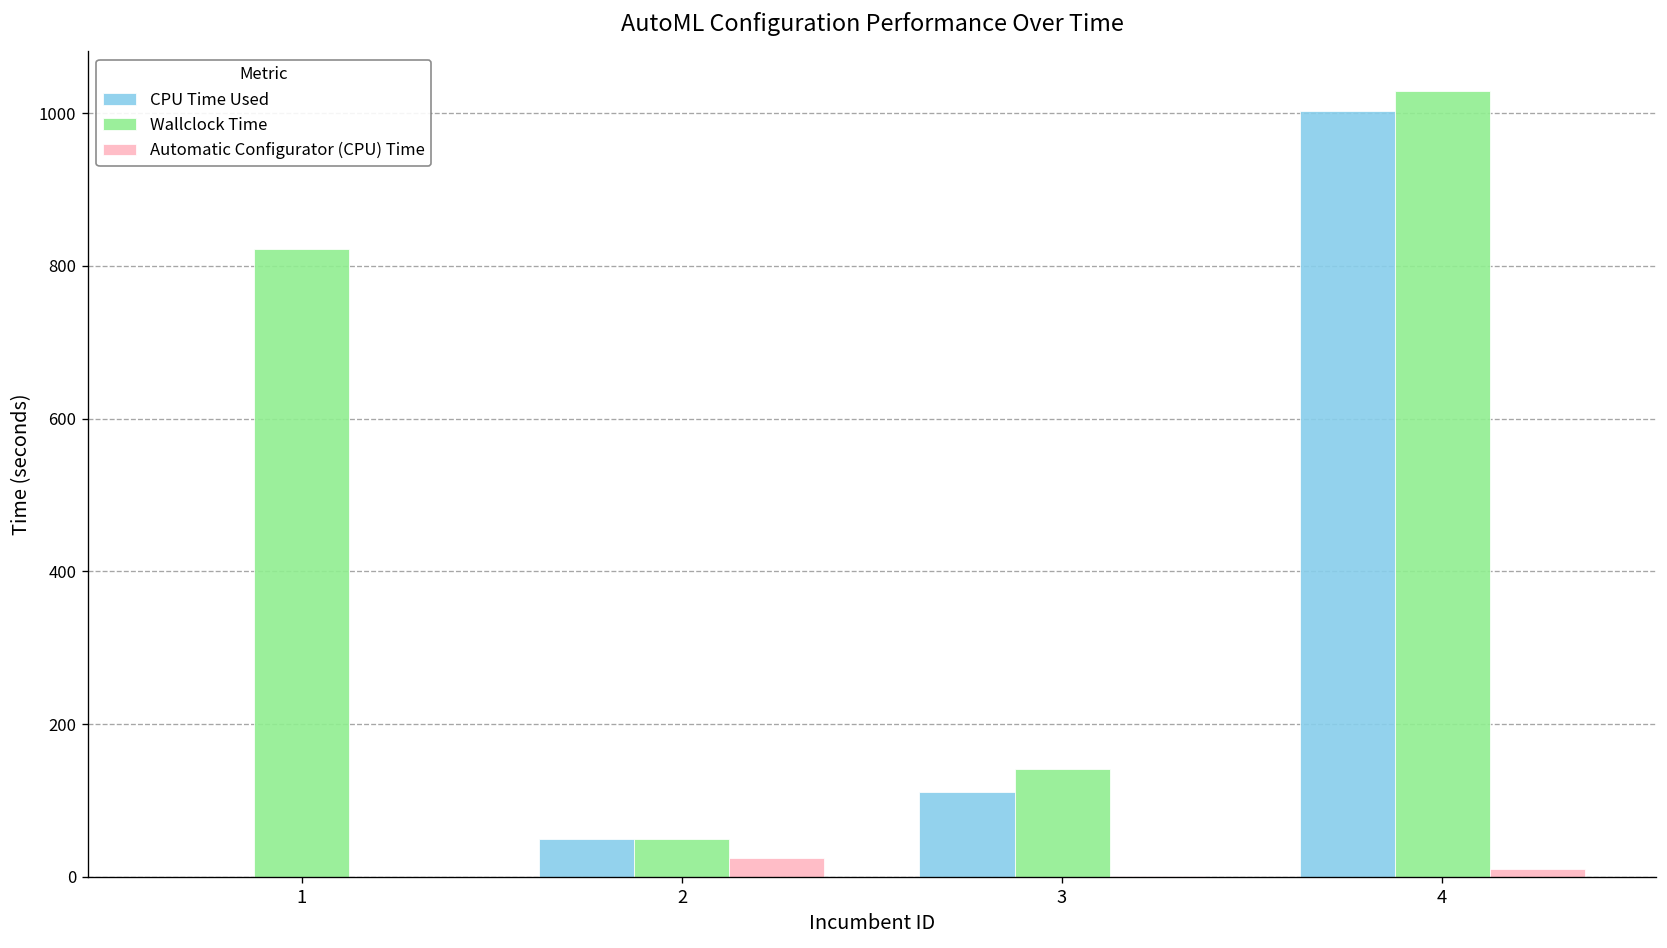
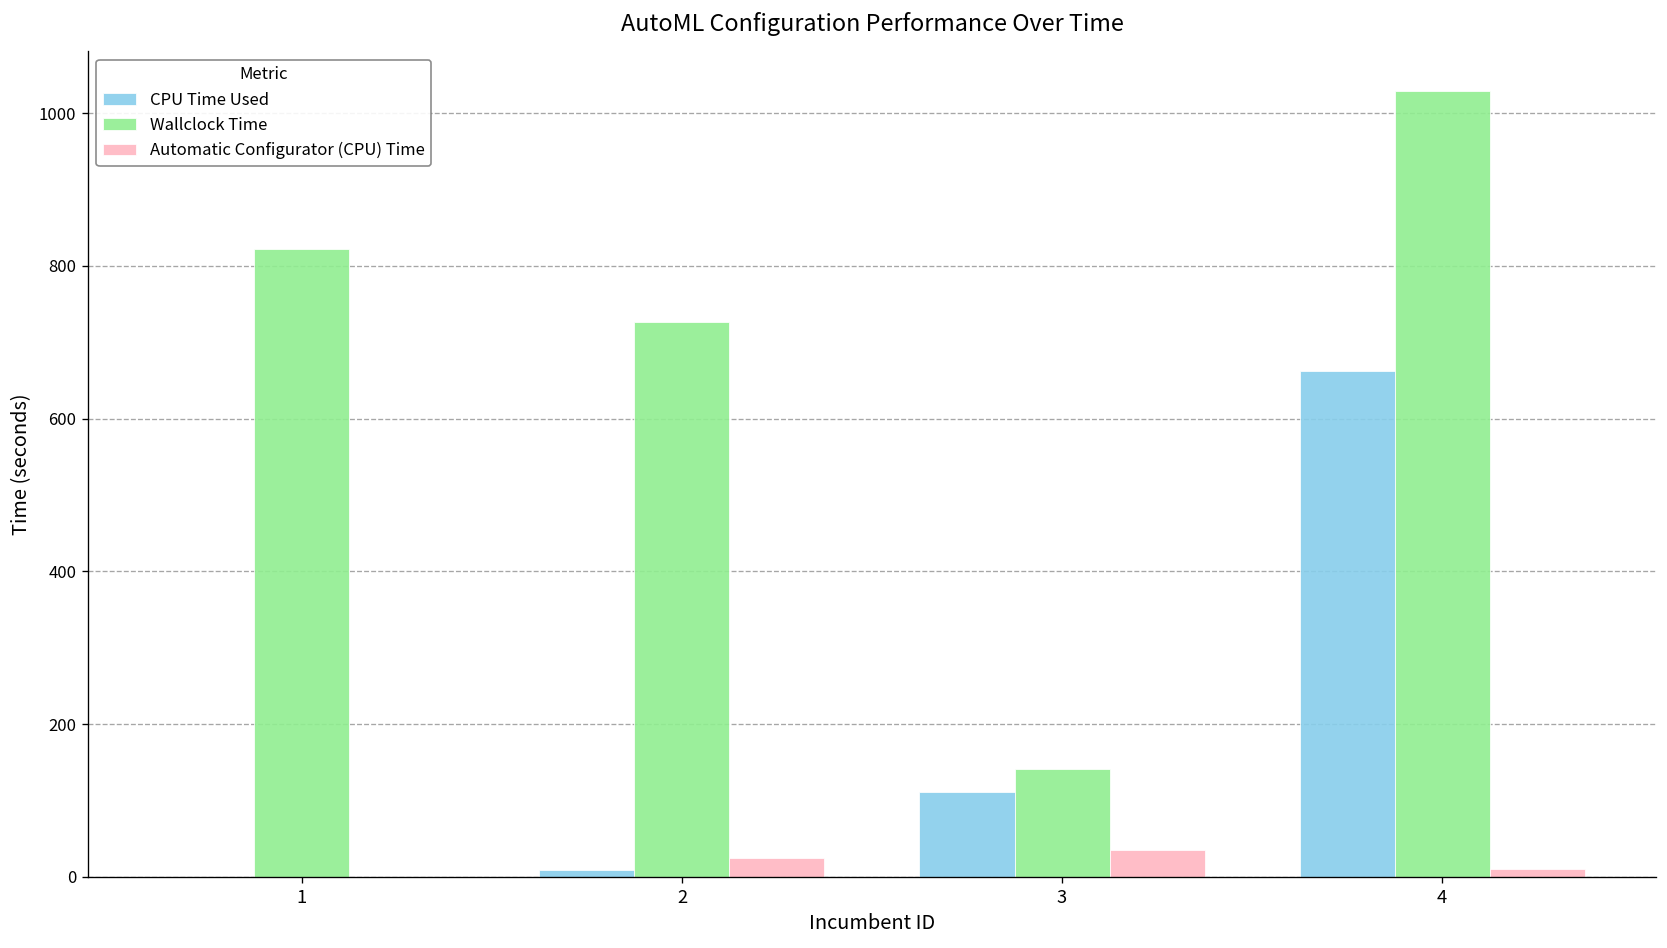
  {
    "CPU Time Used": {
      "1": 0,
-     "2": 50,
+     "2": 10,
      "3": 110,
-     "4": 1000
+     "4": 660
    },
    "Wallclock Time": {
      "1": 820,
-     "2": 50,
+     "2": 730,
      "3": 140,
      "4": 1030
    },
    "Automatic Configurator (CPU) Time": {
      "2": 20,
-     "3": 0,
+     "3": 40,
      "4": 10
    }
  }
